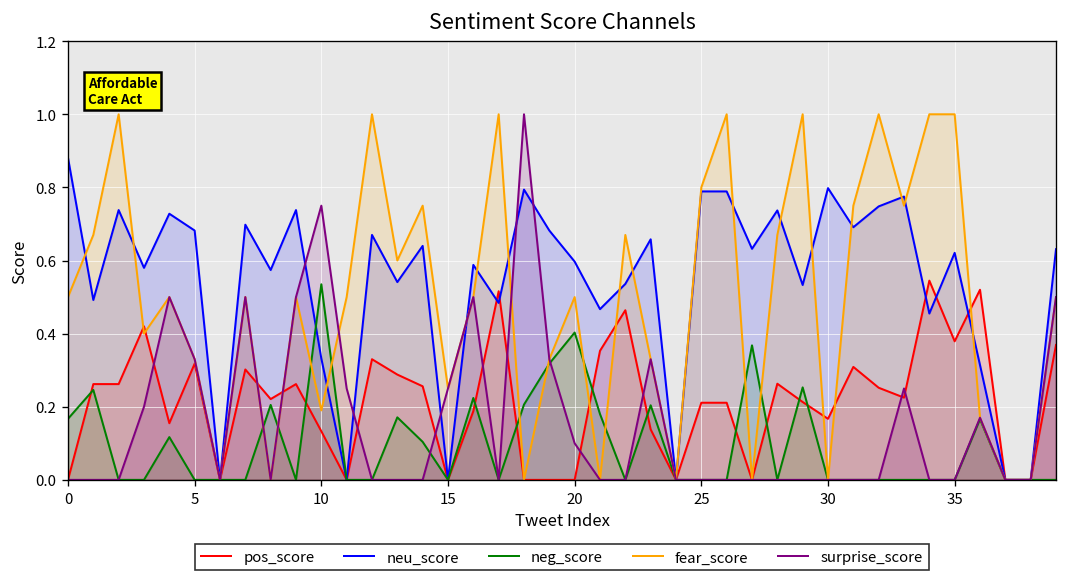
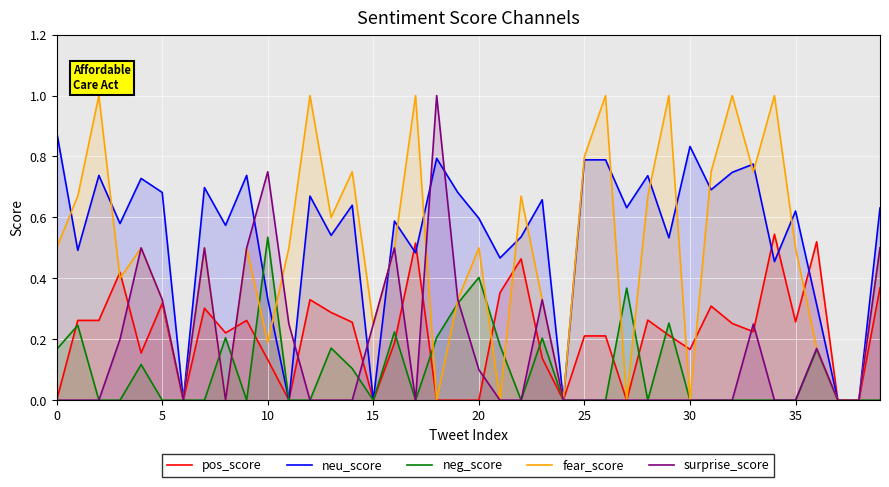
  {
    "pos_score": {
      "5": 0.32,
      "10": 0.13,
      "20": 0.00,
      "25": 0.21,
      "30": 0.17,
-     "35": 0.38
+     "35": 0.26
    },
    "neu_score": {
      "0": 0.88,
      "5": 0.68,
      "10": 0.33,
      "20": 0.60,
      "25": 0.79,
-     "30": 0.80,
+     "30": 0.83,
      "35": 0.62
    },
    "neg_score": {
      "0": 0.17,
      "5": 0.00,
      "10": 0.54,
      "20": 0.40
    },
    "fear_score": {
      "0": 0.5,
      "10": 0.19,
      "20": 0.5,
      "25": 0.8,
-     "35": 1.0
+     "35": 0.5
    },
    "surprise_score": {
      "10": 0.75,
      "20": 0.10
    }
  }
